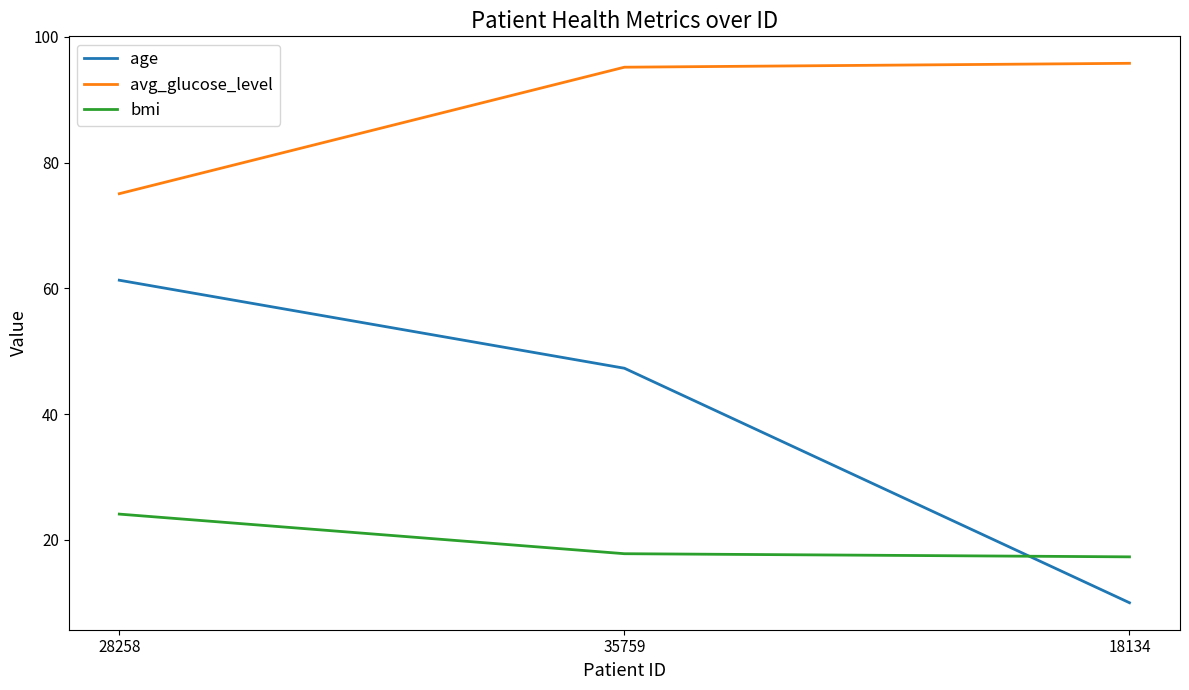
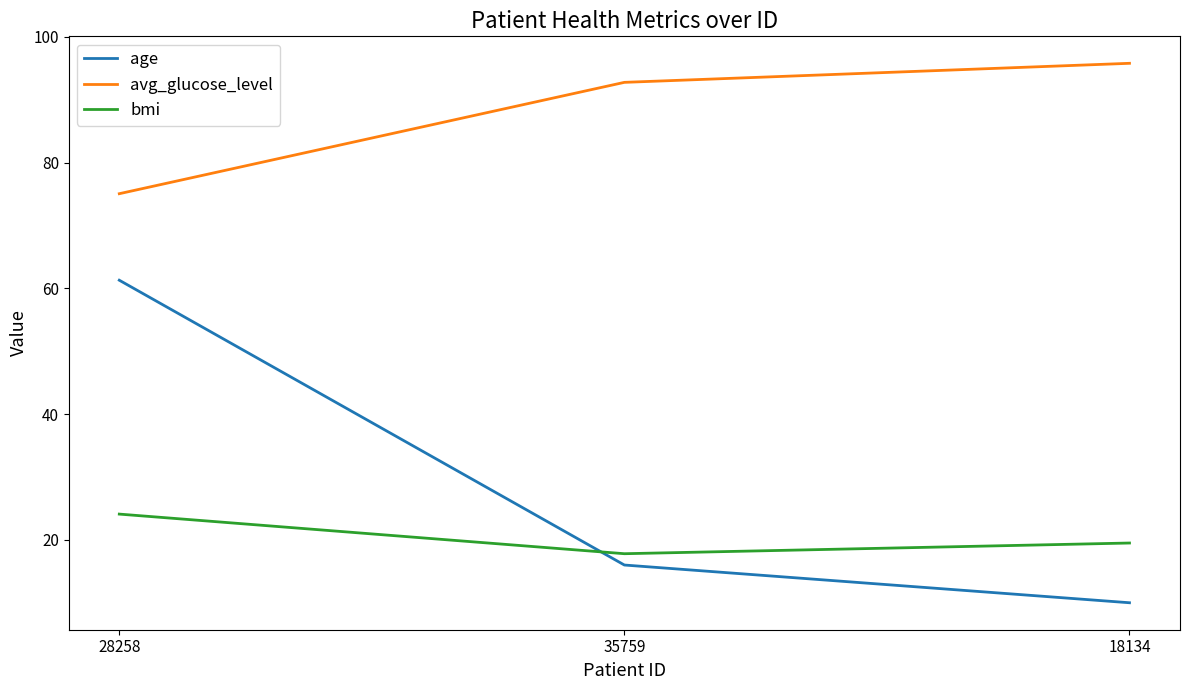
  {
    "age": {
      "28258": 61,
-     "35759": 47,
+     "35759": 16,
      "18134": 10
    },
    "avg_glucose_level": {
      "28258": 75,
-     "35759": 95,
+     "35759": 93,
      "18134": 96
    },
    "bmi": {
      "28258": 24,
      "35759": 18,
-     "18134": 17
+     "18134": 20
    }
  }
